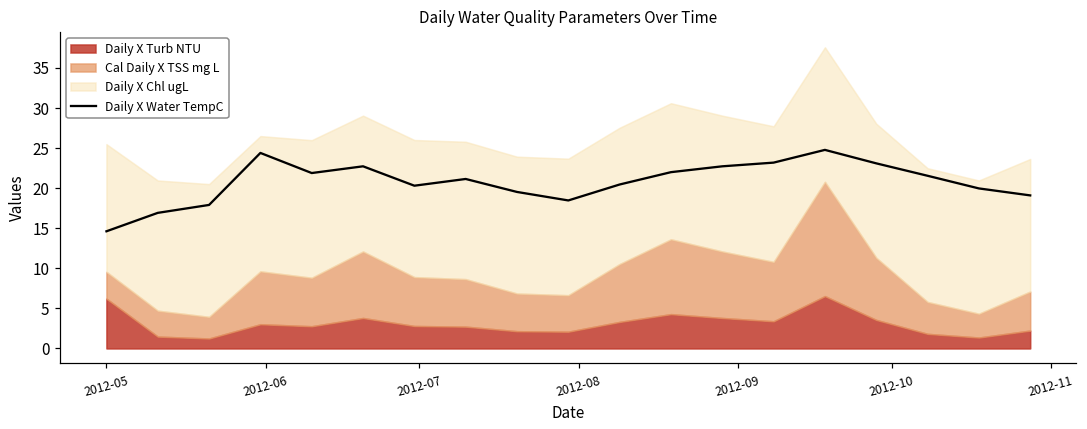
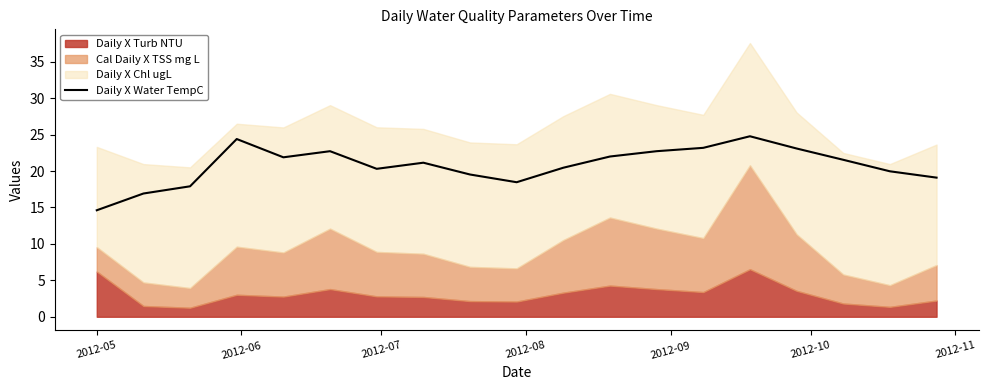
  {
    "Daily X Water TempC": {
      "2012-05": 15
    },
    "Daily X Turb NTU": {
      "2012-05": 6
    },
    "Cal Daily X TSS mg L": {
      "2012-05": 3
    },
    "Daily X Chl ugL": {
-     "2012-05": 16
+     "2012-05": 14
    }
  }
